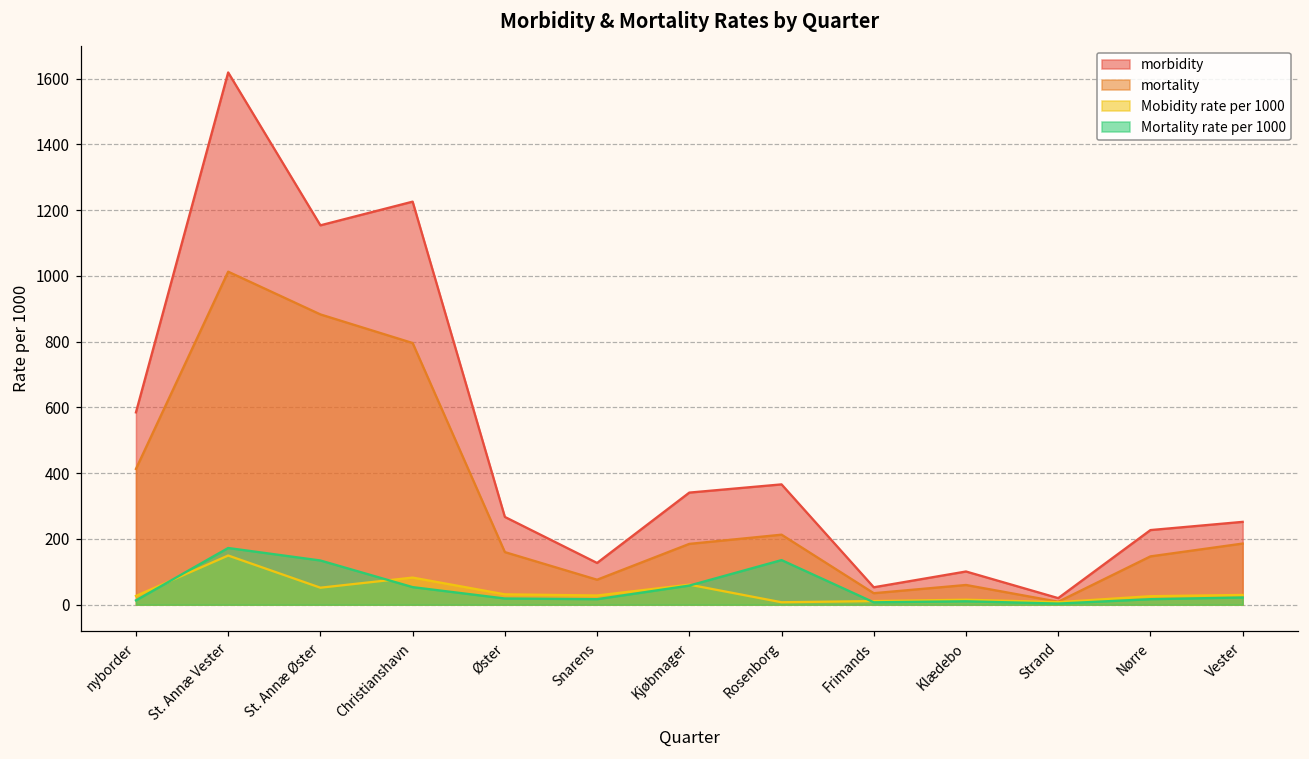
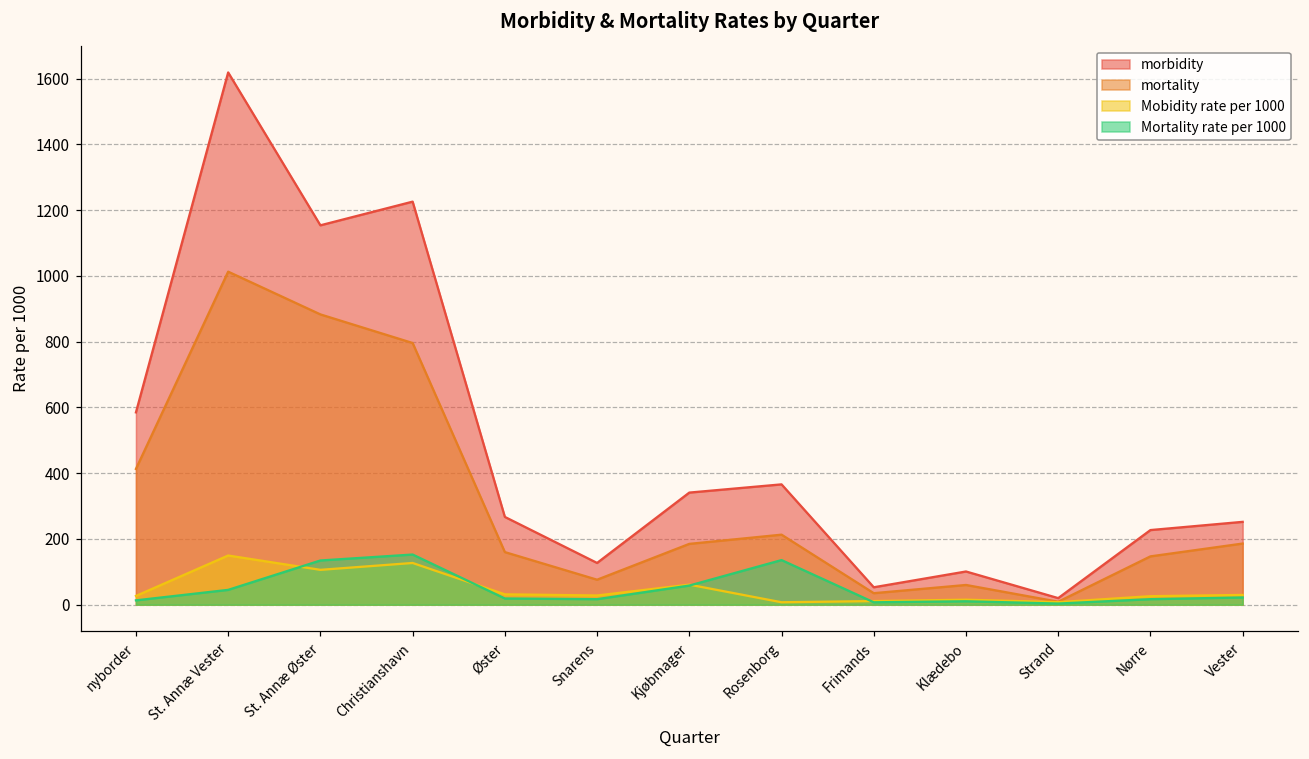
  {
    "Mobidity rate per 1000": {
      "nyborder": 30,
      "St. Annæ Vester": 150,
-     "St. Annæ Øster": 50,
-     "Christianshavn": 80,
+     "St. Annæ Øster": 110,
+     "Christianshavn": 130,
      "Øster": 30,
      "Snarens": 30,
      "Rosenborg": 10,
      "Nørre": 30
    },
    "Mortality rate per 1000": {
      "nyborder": 10,
-     "St. Annæ Vester": 170,
+     "St. Annæ Vester": 50,
      "St. Annæ Øster": 130,
-     "Christianshavn": 50,
+     "Christianshavn": 150,
      "Øster": 20,
      "Snarens": 20,
      "Rosenborg": 140,
      "Nørre": 20
    }
  }
